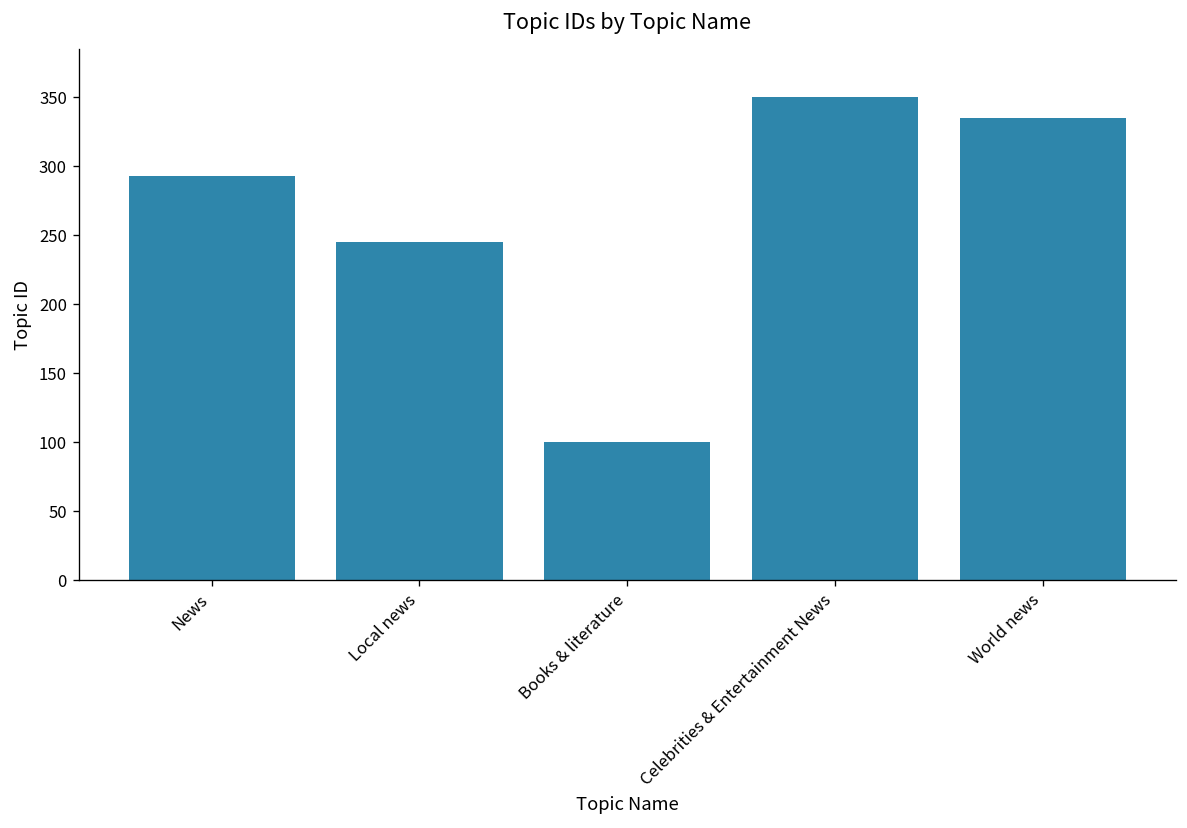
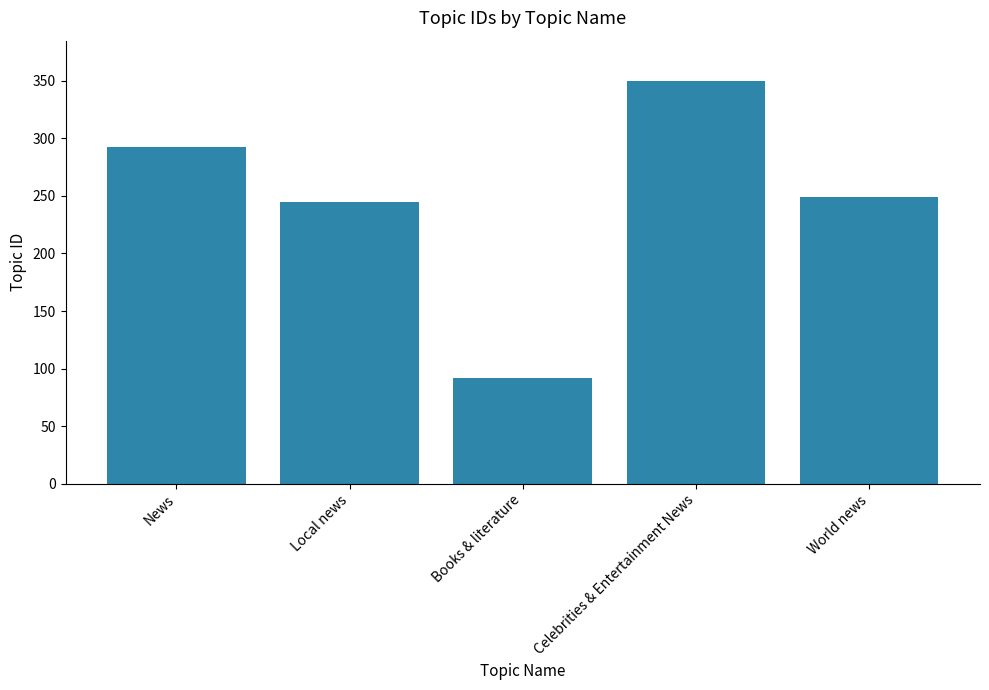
  {
    "News": 293,
    "Local news": 245,
-   "Books & literature": 100,
+   "Books & literature": 92,
    "Celebrities & Entertainment News": 350,
-   "World news": 335
+   "World news": 249
  }
